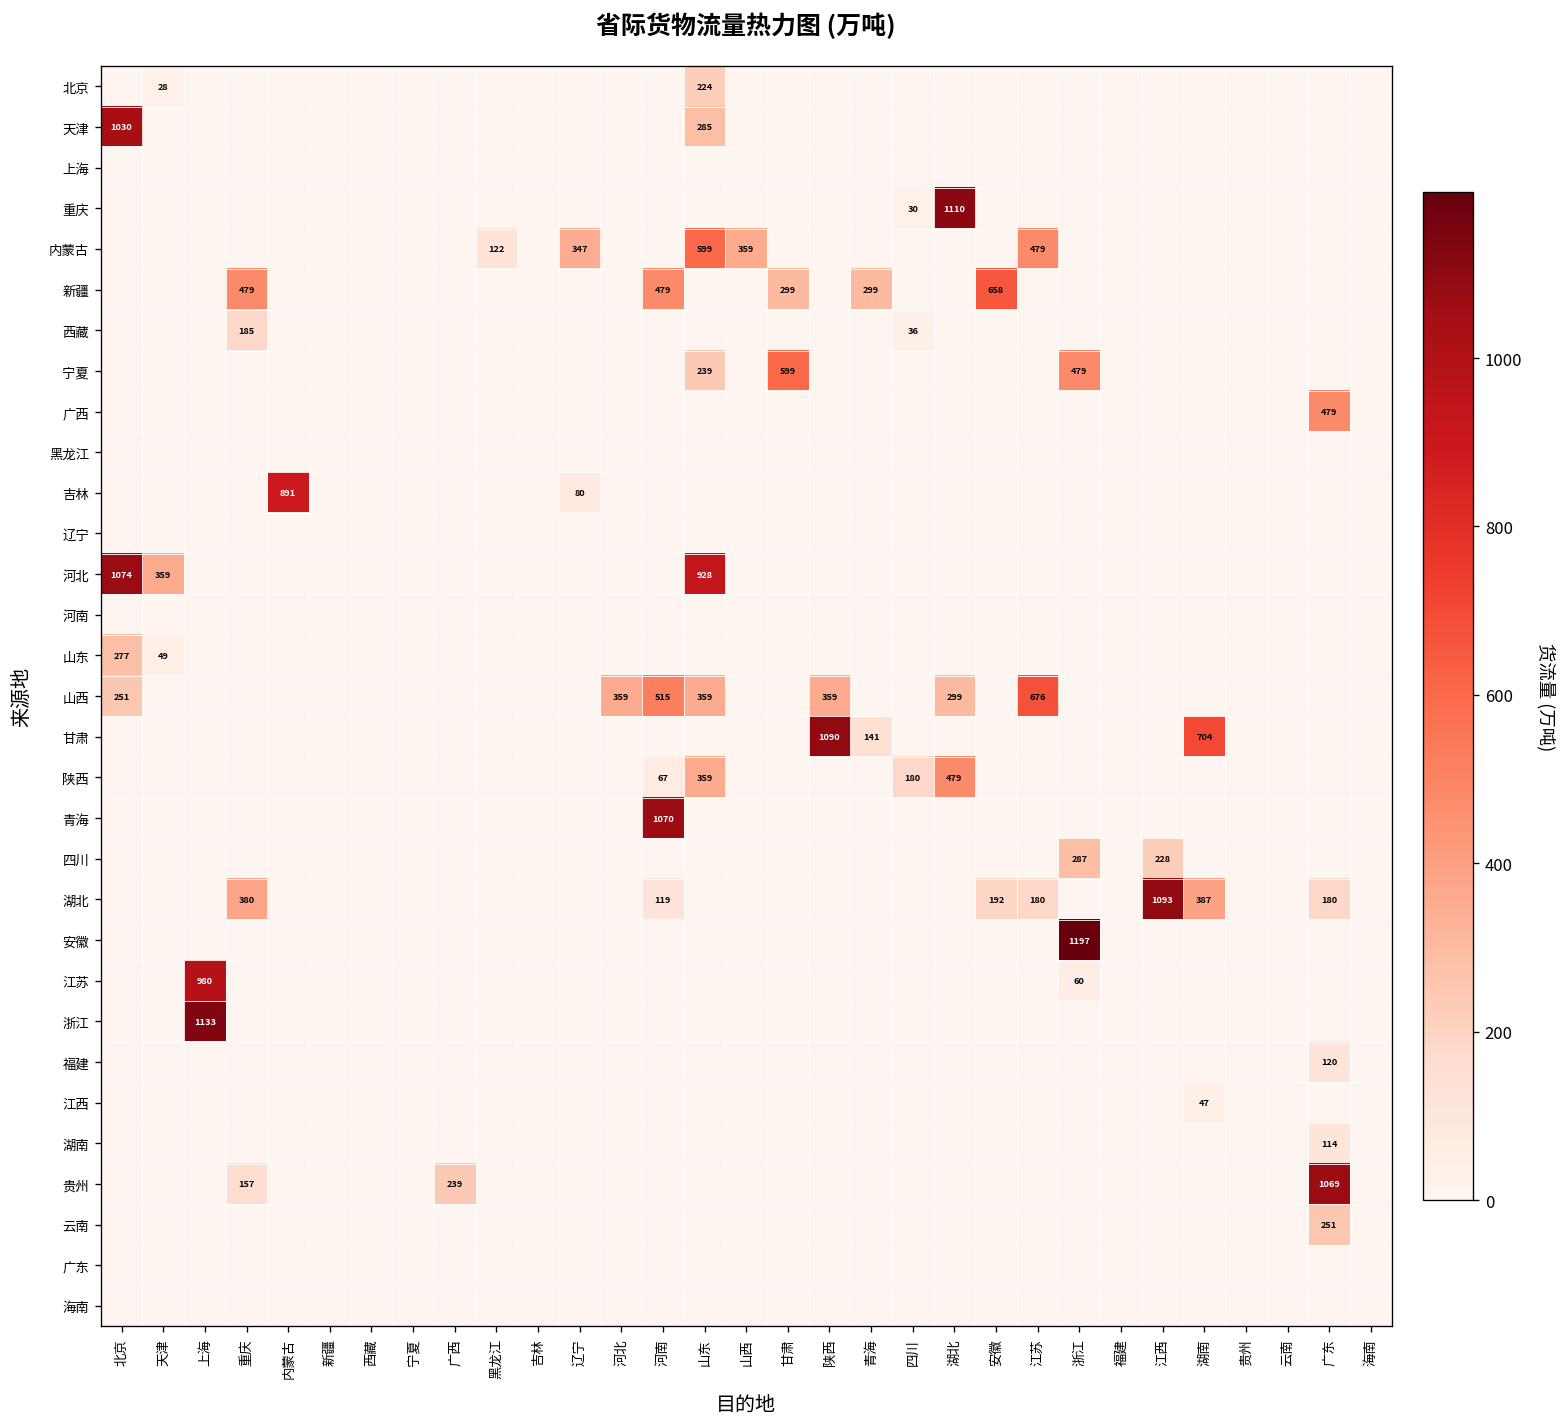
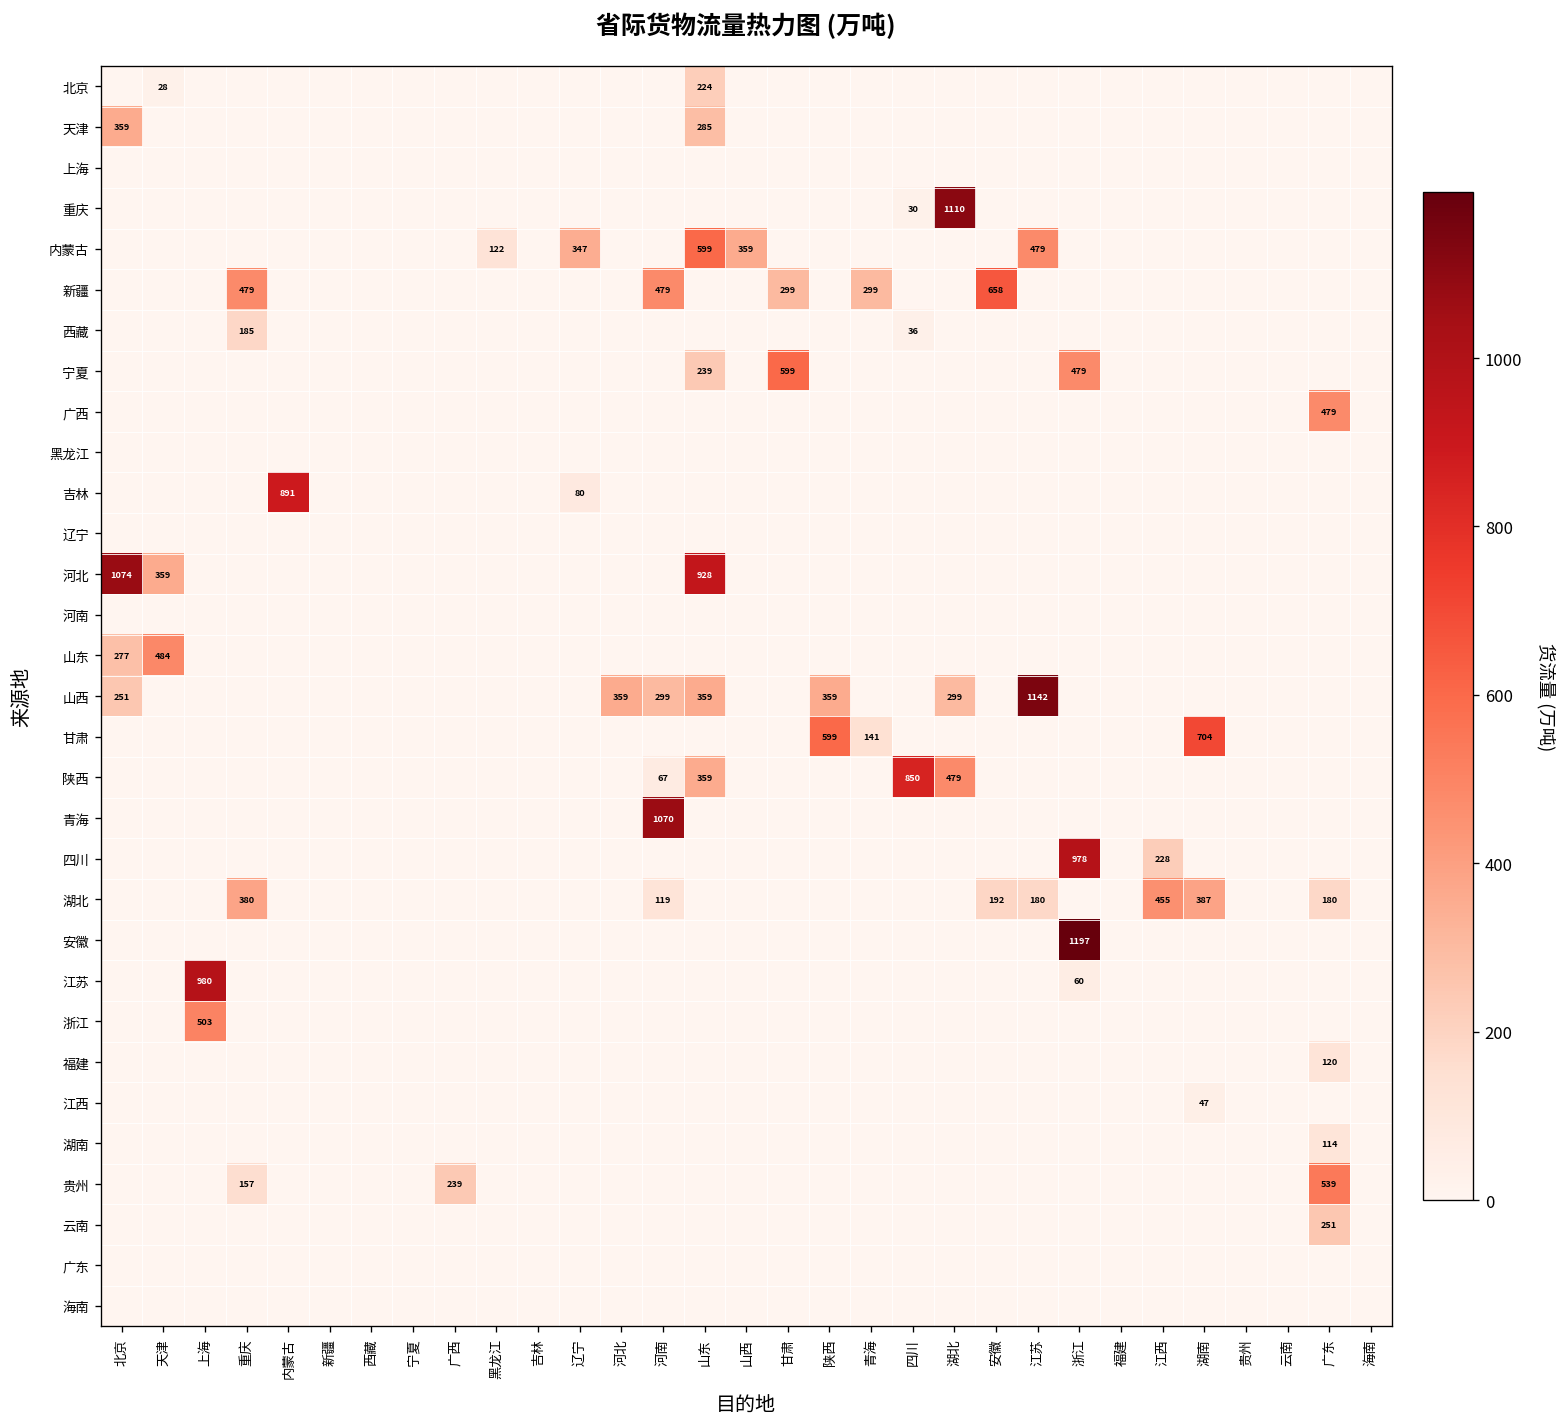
  {
    "北京": {
      "天津": 28,
      "山东": 224
    },
    "天津": {
-     "北京": 1030,
+     "北京": 359,
      "山东": 285
    },
    "重庆": {
      "四川": 30,
      "湖北": 1110
    },
    "内蒙古": {
      "黑龙江": 122,
      "辽宁": 347,
      "山东": 599,
      "山西": 359,
      "江苏": 479
    },
    "新疆": {
      "重庆": 479,
      "河南": 479,
      "甘肃": 299,
      "青海": 299,
      "安徽": 658
    },
    "西藏": {
      "重庆": 185,
      "四川": 36
    },
    "宁夏": {
      "山东": 239,
      "甘肃": 599,
      "浙江": 479
    },
    "广西": {
      "广东": 479
    },
    "吉林": {
      "内蒙古": 891,
      "辽宁": 80
    },
    "河北": {
      "北京": 1074,
      "天津": 359,
      "山东": 928
    },
    "山东": {
      "北京": 277,
-     "天津": 49
+     "天津": 484
    },
    "山西": {
      "北京": 251,
      "河北": 359,
-     "河南": 515,
+     "河南": 299,
      "山东": 359,
      "陕西": 359,
      "湖北": 299,
-     "江苏": 676
+     "江苏": 1142
    },
    "甘肃": {
-     "陕西": 1090,
+     "陕西": 599,
      "青海": 141,
      "湖南": 704
    },
    "陕西": {
      "河南": 67,
      "山东": 359,
-     "四川": 180,
+     "四川": 850,
      "湖北": 479
    },
    "青海": {
      "河南": 1070
    },
    "四川": {
-     "浙江": 287,
+     "浙江": 978,
      "江西": 228
    },
    "湖北": {
      "重庆": 380,
      "河南": 119,
      "安徽": 192,
      "江苏": 180,
-     "江西": 1093,
+     "江西": 455,
      "湖南": 387,
      "广东": 180
    },
    "安徽": {
      "浙江": 1197
    },
    "江苏": {
      "上海": 980,
      "浙江": 60
    },
    "浙江": {
-     "上海": 1133
+     "上海": 503
    },
    "福建": {
      "广东": 120
    },
    "江西": {
      "湖南": 47
    },
    "湖南": {
      "广东": 114
    },
    "贵州": {
      "重庆": 157,
      "广西": 239,
-     "广东": 1069
+     "广东": 539
    },
    "云南": {
      "广东": 251
    }
  }
